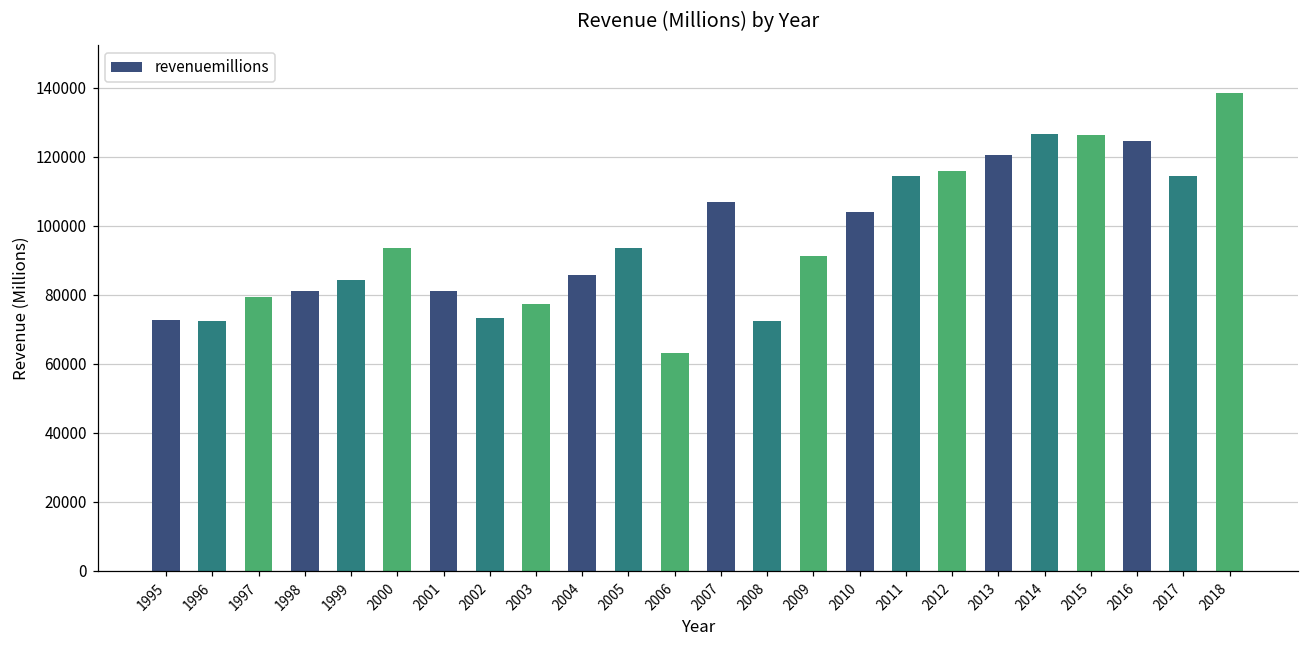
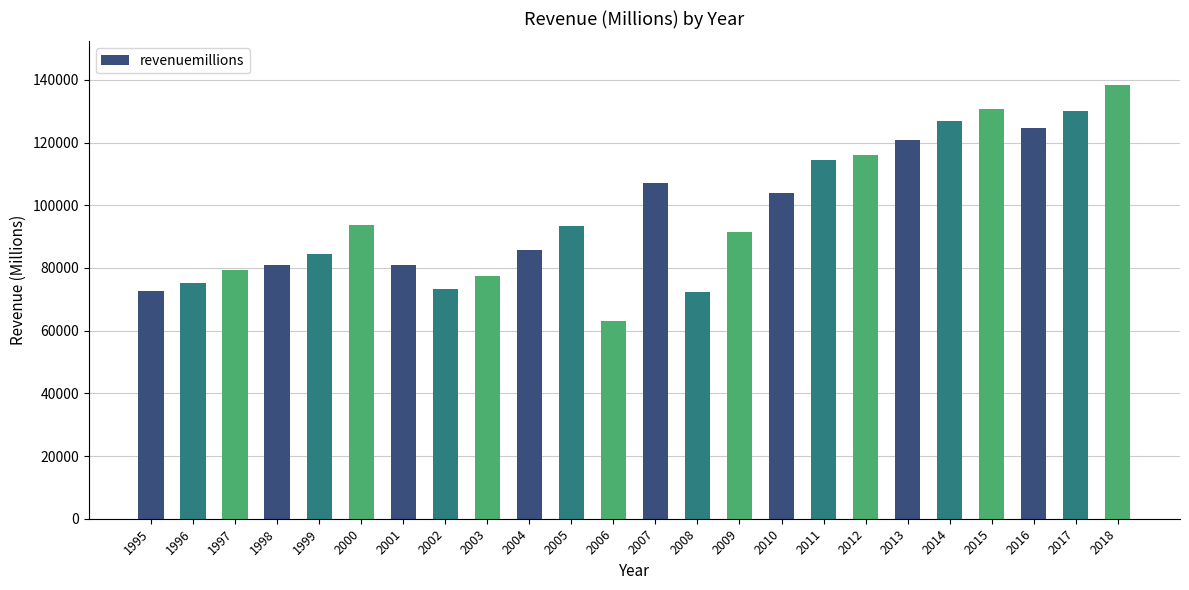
  {
    "1995": 73000,
-   "1996": 72000,
+   "1996": 75000,
    "1997": 79000,
    "1998": 81000,
    "1999": 84000,
    "2000": 94000,
    "2001": 81000,
    "2002": 73000,
    "2003": 77000,
    "2004": 86000,
    "2005": 94000,
    "2006": 63000,
    "2007": 107000,
    "2008": 72000,
    "2009": 91000,
    "2010": 104000,
    "2011": 114000,
    "2012": 116000,
    "2013": 121000,
    "2014": 127000,
-   "2015": 126000,
+   "2015": 131000,
    "2016": 125000,
-   "2017": 114000,
+   "2017": 130000,
    "2018": 138000
  }
